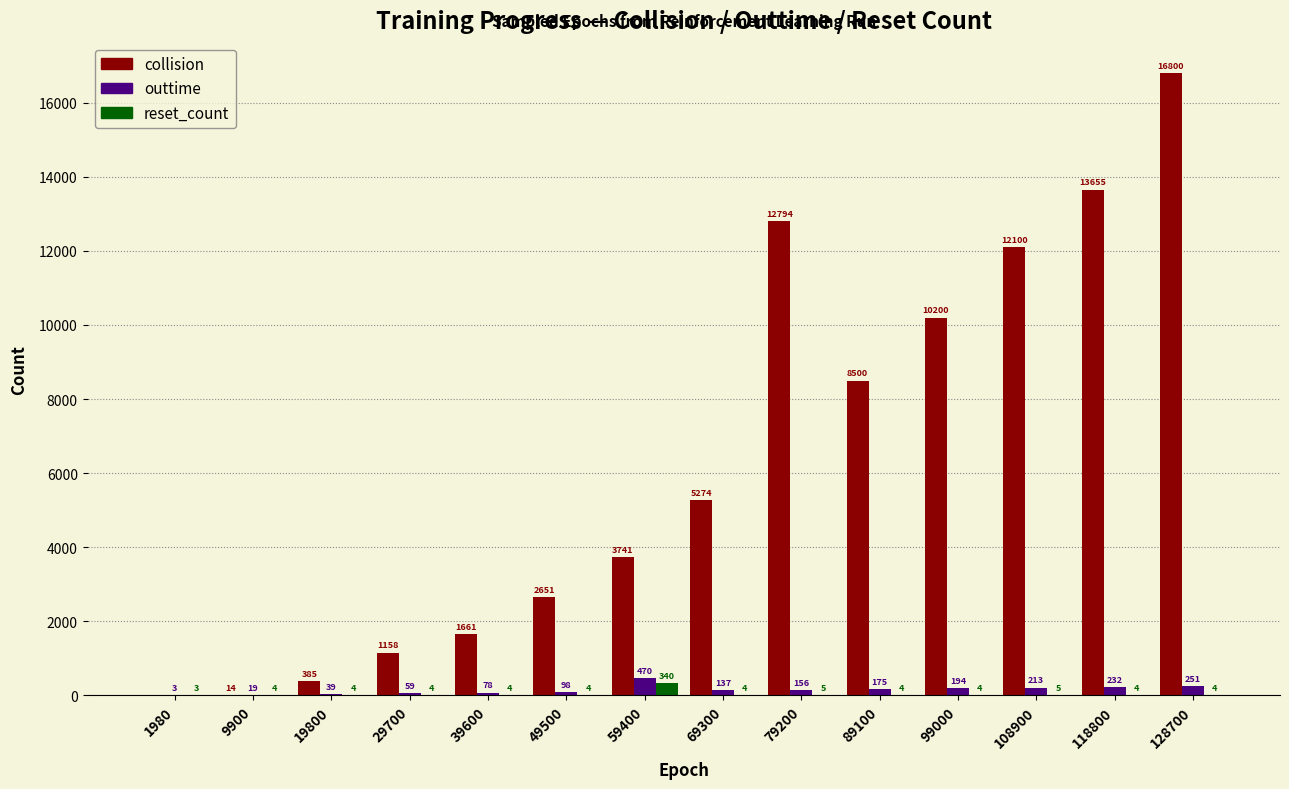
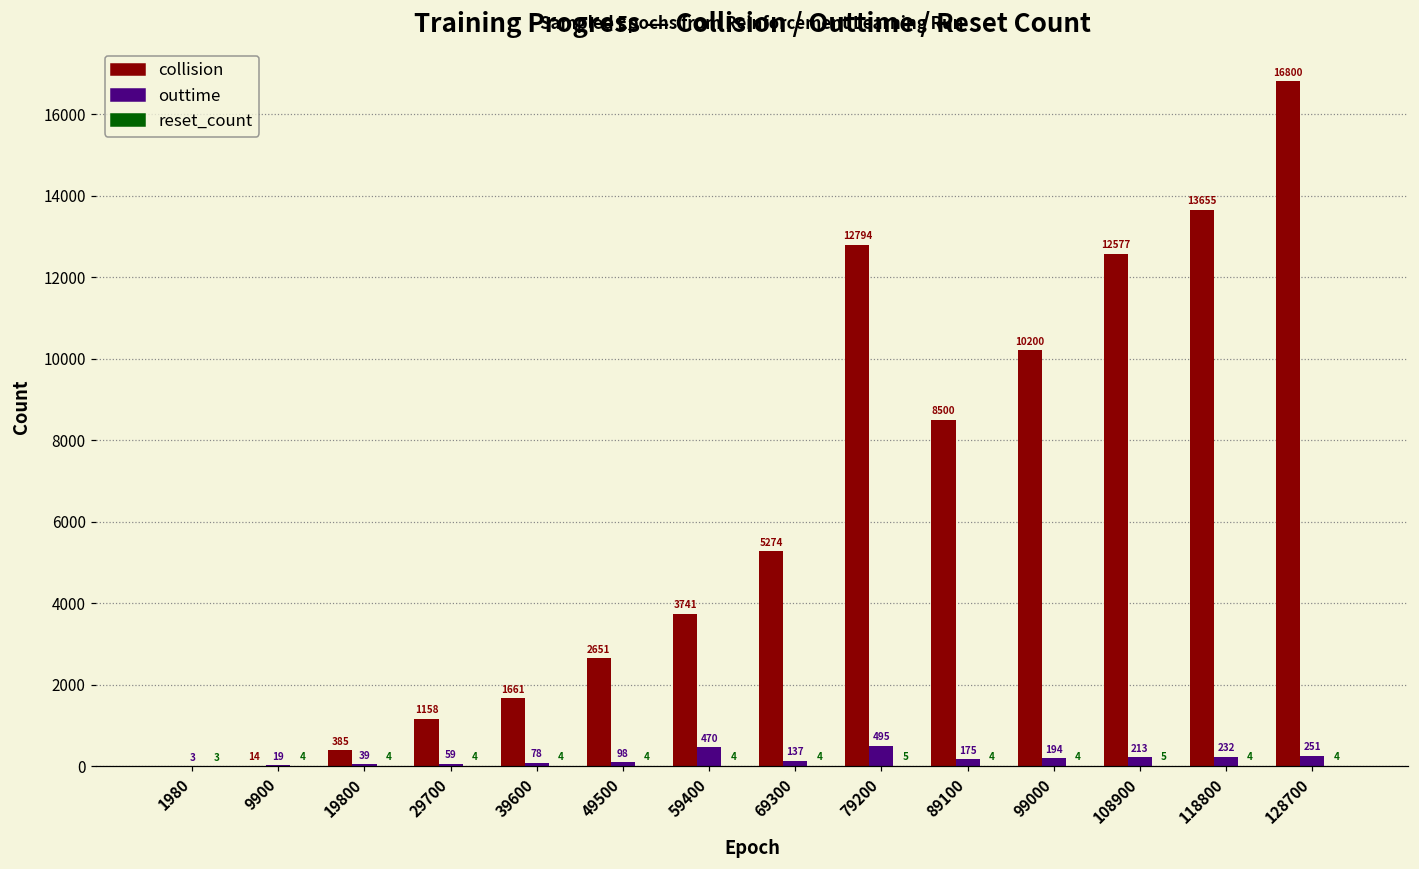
  {
    "collision": {
      "9900": 14,
      "19800": 385,
      "29700": 1158,
      "39600": 1661,
      "49500": 2651,
      "59400": 3741,
      "69300": 5274,
      "79200": 12794,
      "89100": 8500,
      "99000": 10200,
-     "108900": 12100,
+     "108900": 12577,
      "118800": 13655,
      "128700": 16800
    },
    "outtime": {
      "1980": 3,
      "9900": 19,
      "19800": 39,
      "29700": 59,
      "39600": 78,
      "49500": 98,
      "59400": 470,
      "69300": 137,
-     "79200": 156,
+     "79200": 495,
      "89100": 175,
      "99000": 194,
      "108900": 213,
      "118800": 232,
      "128700": 251
    },
    "reset_count": {
      "1980": 3,
      "9900": 4,
      "19800": 4,
      "29700": 4,
      "39600": 4,
      "49500": 4,
-     "59400": 340,
+     "59400": 4,
      "69300": 4,
      "79200": 5,
      "89100": 4,
      "99000": 4,
      "108900": 5,
      "118800": 4,
      "128700": 4
    }
  }
